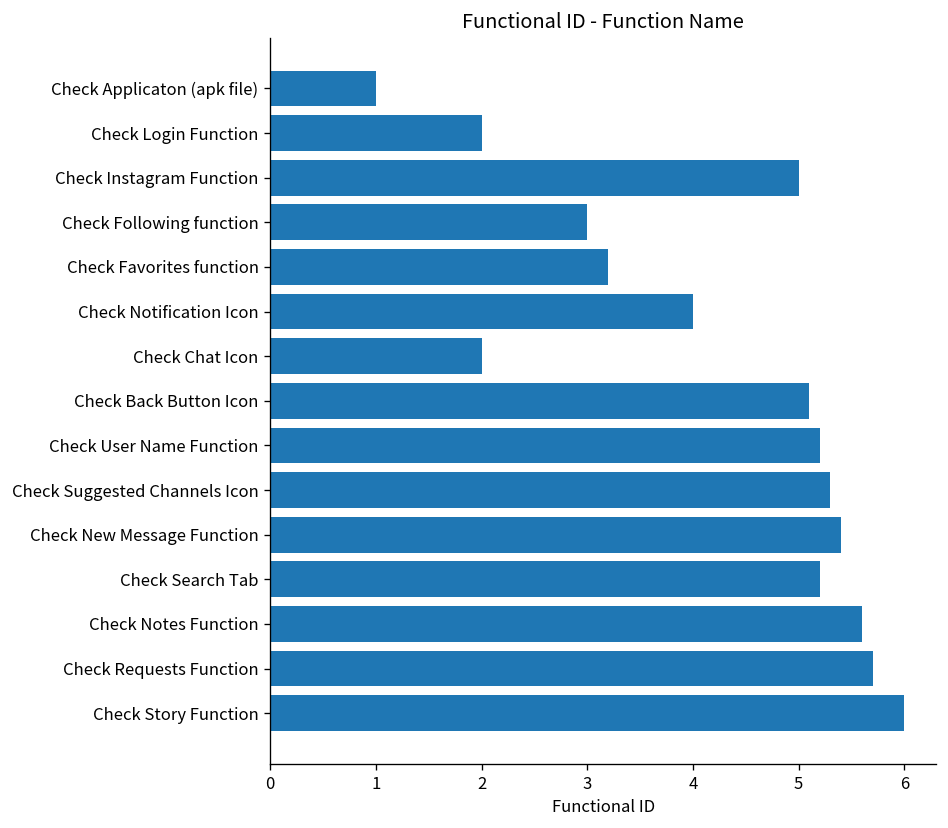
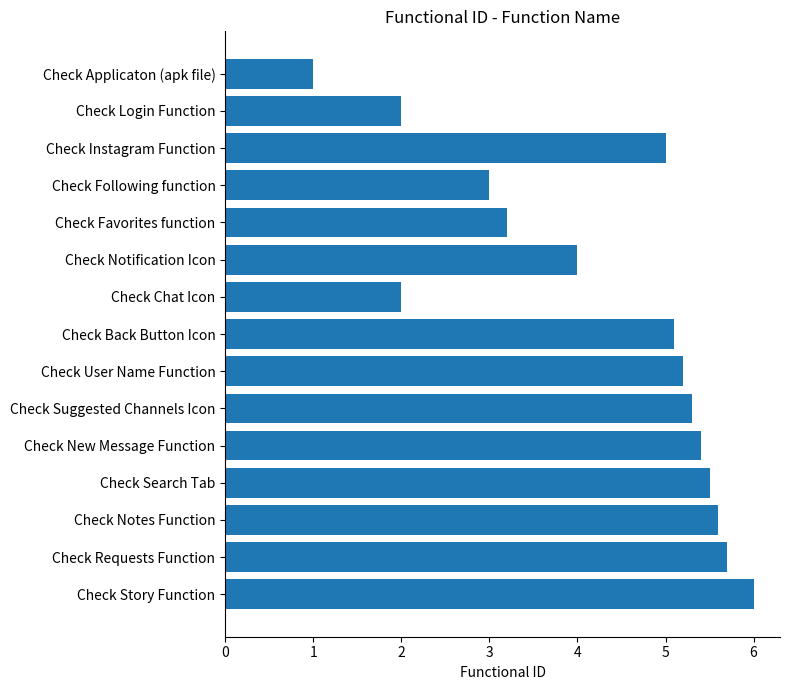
  {
    "Check Applicaton (apk file)": 1.0,
    "Check Login Function": 2.0,
    "Check Instagram Function": 5.0,
    "Check Following function": 3.0,
    "Check Favorites function": 3.2,
    "Check Notification Icon": 4.0,
    "Check Chat Icon": 2.0,
    "Check Back Button Icon": 5.1,
    "Check User Name Function": 5.2,
    "Check Suggested Channels Icon": 5.3,
    "Check New Message Function": 5.4,
-   "Check Search Tab": 5.2,
+   "Check Search Tab": 5.5,
    "Check Notes Function": 5.6,
    "Check Requests Function": 5.7,
    "Check Story Function": 6.0
  }
